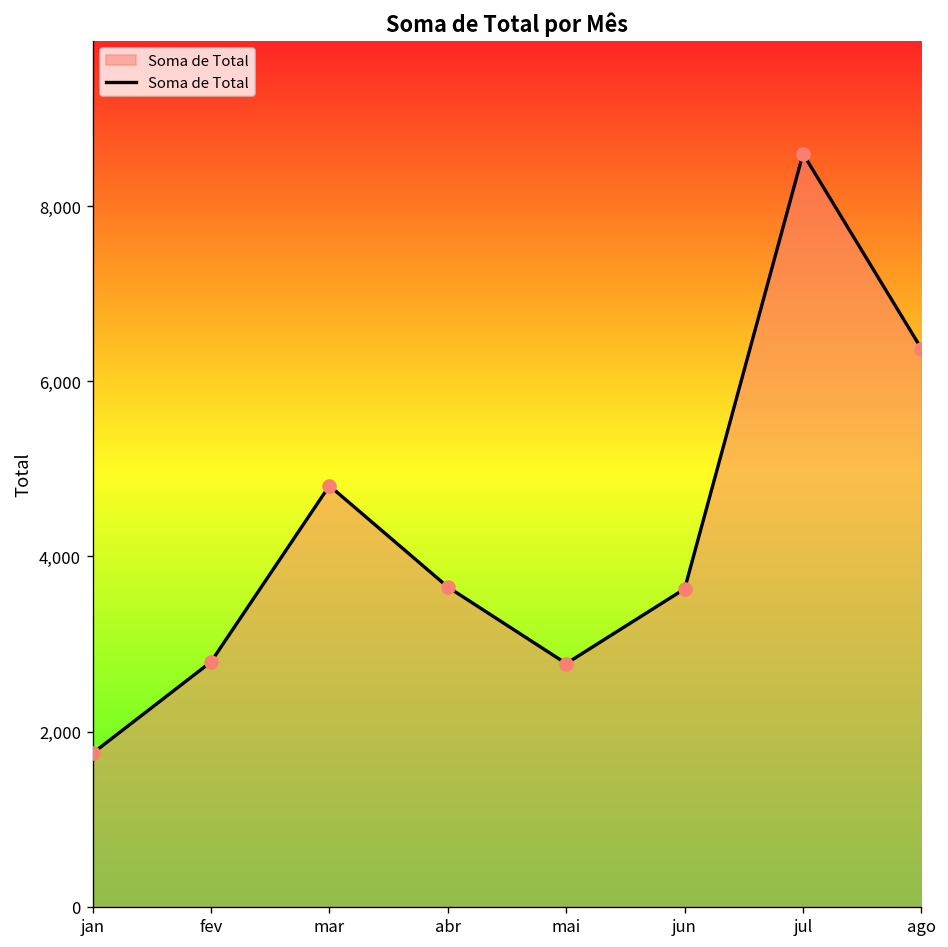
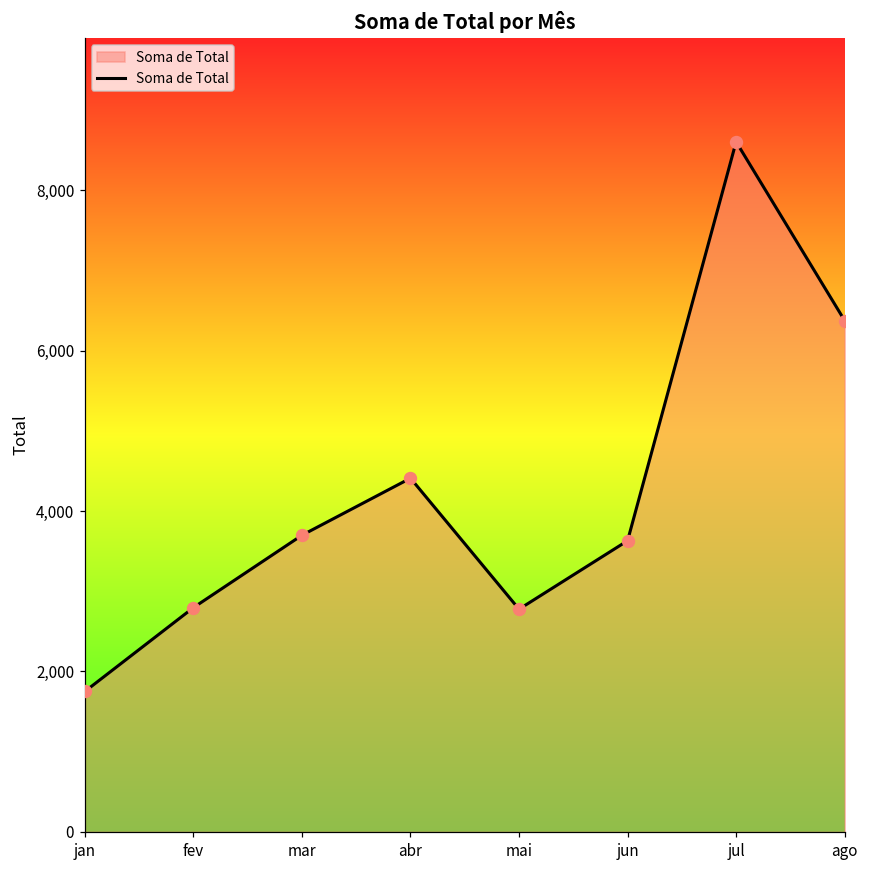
  {
    "jan": "1,800",
    "fev": "2,800",
-   "mar": "4,800",
-   "abr": "3,700",
+   "mar": "3,700",
+   "abr": "4,400",
    "mai": "2,800",
    "jun": "3,600",
    "jul": "8,600",
    "ago": "6,400"
  }
